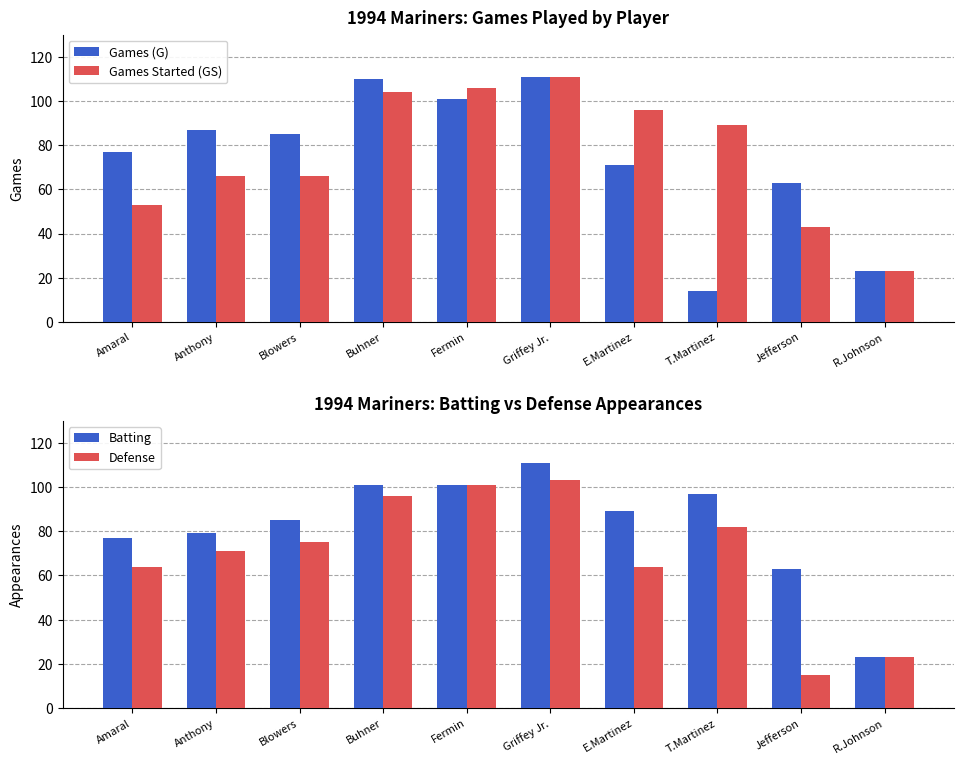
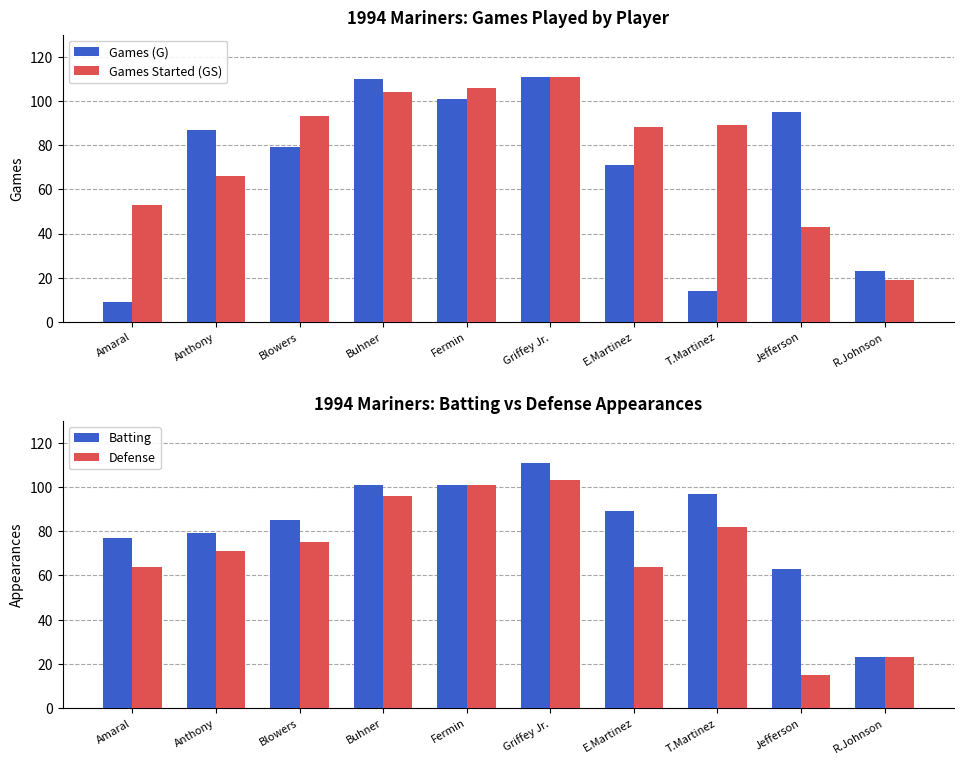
  {
    "1994 Mariners: Games Played by Player": {
      "Games (G)": {
-       "Amaral": 77,
+       "Amaral": 9,
        "Anthony": 87,
-       "Blowers": 85,
+       "Blowers": 79,
        "Buhner": 110,
        "Fermin": 101,
        "Griffey Jr.": 111,
        "E.Martinez": 71,
        "T.Martinez": 14,
-       "Jefferson": 63,
+       "Jefferson": 95,
        "R.Johnson": 23
      },
      "Games Started (GS)": {
        "Amaral": 53,
        "Anthony": 66,
-       "Blowers": 66,
+       "Blowers": 93,
        "Buhner": 104,
        "Fermin": 106,
        "Griffey Jr.": 111,
-       "E.Martinez": 96,
+       "E.Martinez": 88,
        "T.Martinez": 89,
        "Jefferson": 43,
-       "R.Johnson": 23
+       "R.Johnson": 19
      }
    },
    "1994 Mariners: Batting vs Defense Appearances": {
      "Batting": {
        "Amaral": 77,
        "Anthony": 79,
        "Blowers": 85,
        "Buhner": 101,
        "Fermin": 101,
        "Griffey Jr.": 111,
        "E.Martinez": 89,
        "T.Martinez": 97,
        "Jefferson": 63,
        "R.Johnson": 23
      },
      "Defense": {
        "Amaral": 64,
        "Anthony": 71,
        "Blowers": 75,
        "Buhner": 96,
        "Fermin": 101,
        "Griffey Jr.": 103,
        "E.Martinez": 64,
        "T.Martinez": 82,
        "Jefferson": 15,
        "R.Johnson": 23
      }
    }
  }
